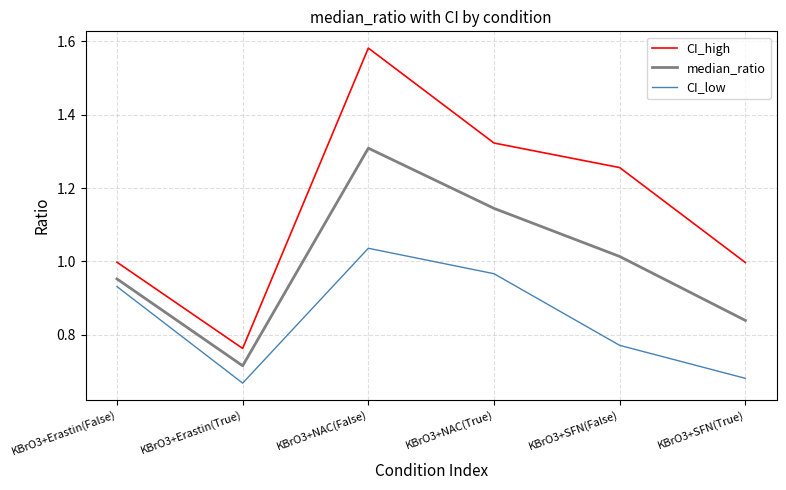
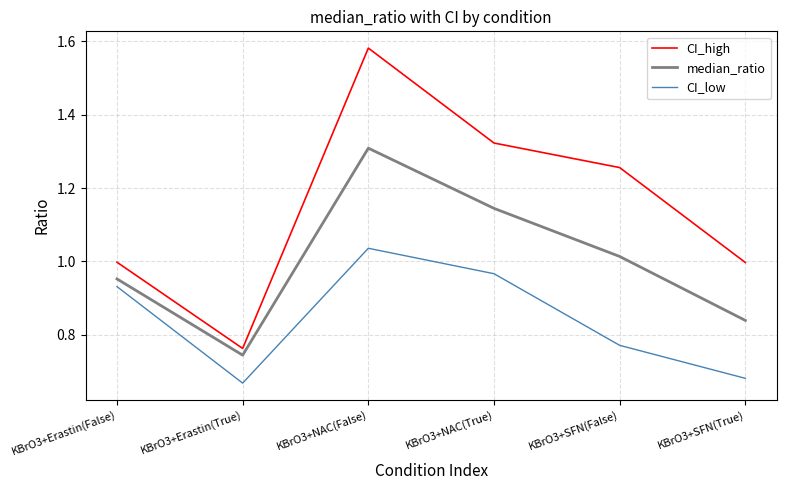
  {
    "CI_high": {
      "KBrO3+Erastin(False)": 1.00,
      "KBrO3+Erastin(True)": 0.76,
      "KBrO3+NAC(False)": 1.58,
      "KBrO3+NAC(True)": 1.32,
      "KBrO3+SFN(False)": 1.26,
      "KBrO3+SFN(True)": 1.00
    },
    "median_ratio": {
      "KBrO3+Erastin(False)": 0.95,
-     "KBrO3+Erastin(True)": 0.72,
+     "KBrO3+Erastin(True)": 0.74,
      "KBrO3+NAC(False)": 1.31,
      "KBrO3+NAC(True)": 1.14,
      "KBrO3+SFN(False)": 1.01,
      "KBrO3+SFN(True)": 0.84
    },
    "CI_low": {
      "KBrO3+Erastin(False)": 0.93,
      "KBrO3+Erastin(True)": 0.67,
      "KBrO3+NAC(False)": 1.04,
      "KBrO3+NAC(True)": 0.97,
      "KBrO3+SFN(False)": 0.77,
      "KBrO3+SFN(True)": 0.68
    }
  }
